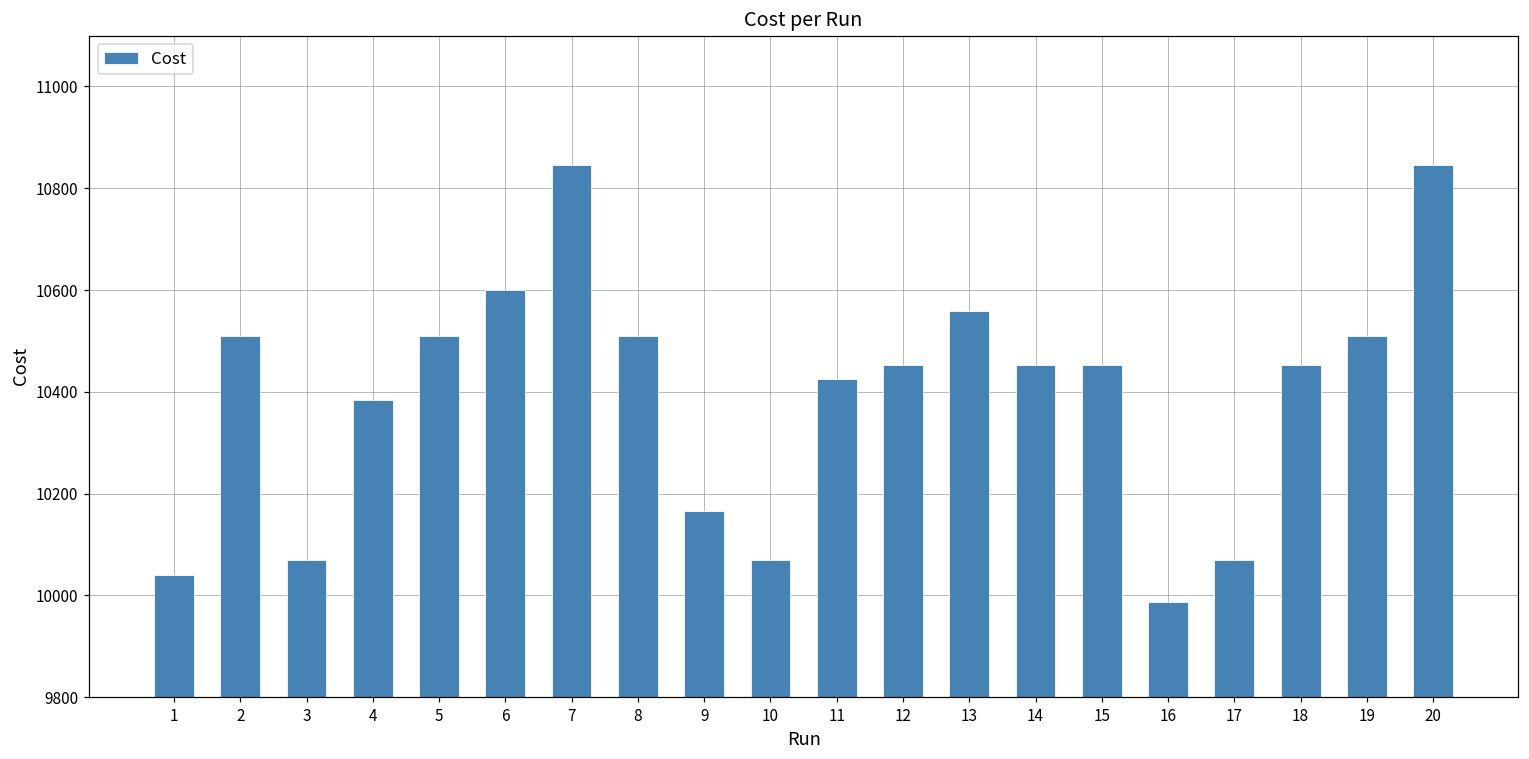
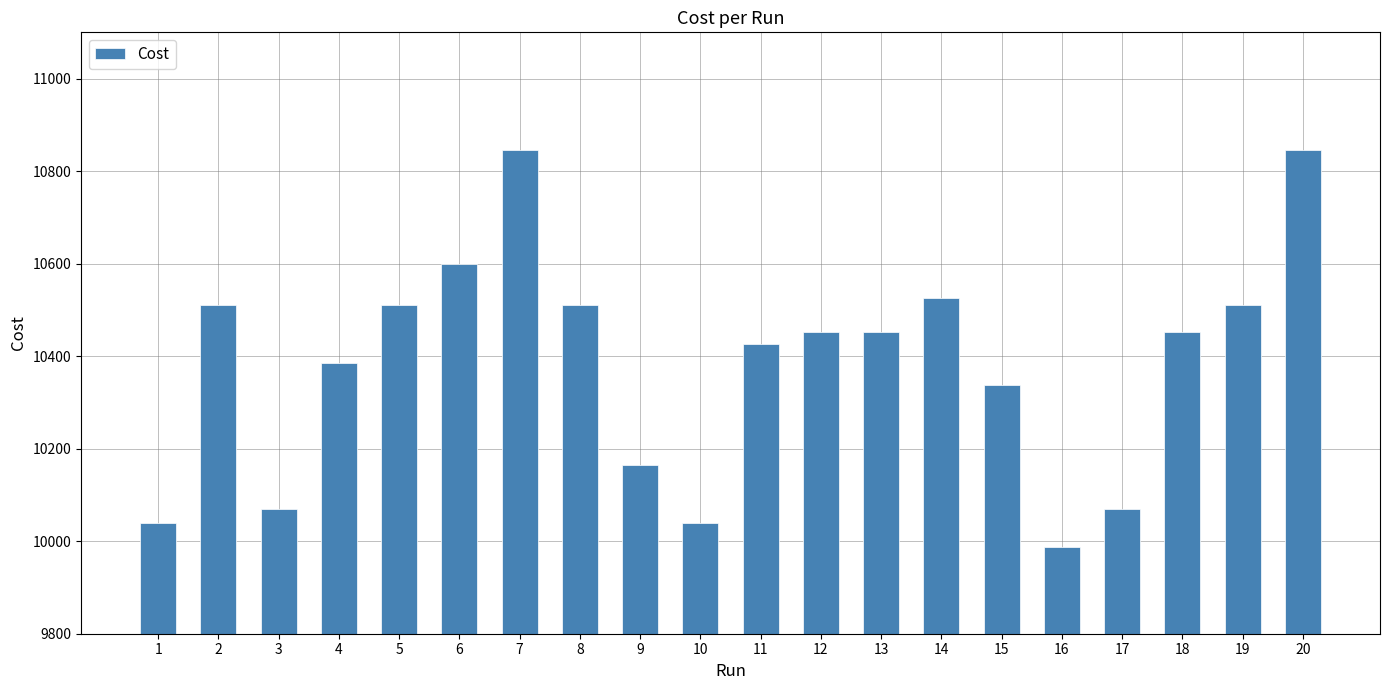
  {
    "1": 10040,
    "2": 10510,
    "3": 10070,
    "4": 10380,
    "5": 10510,
    "6": 10600,
    "7": 10850,
    "8": 10510,
    "9": 10170,
-   "10": 10070,
+   "10": 10040,
    "11": 10430,
    "12": 10450,
-   "13": 10560,
-   "14": 10450,
-   "15": 10450,
+   "13": 10450,
+   "14": 10520,
+   "15": 10340,
    "16": 9990,
    "17": 10070,
    "18": 10450,
    "19": 10510,
    "20": 10850
  }
